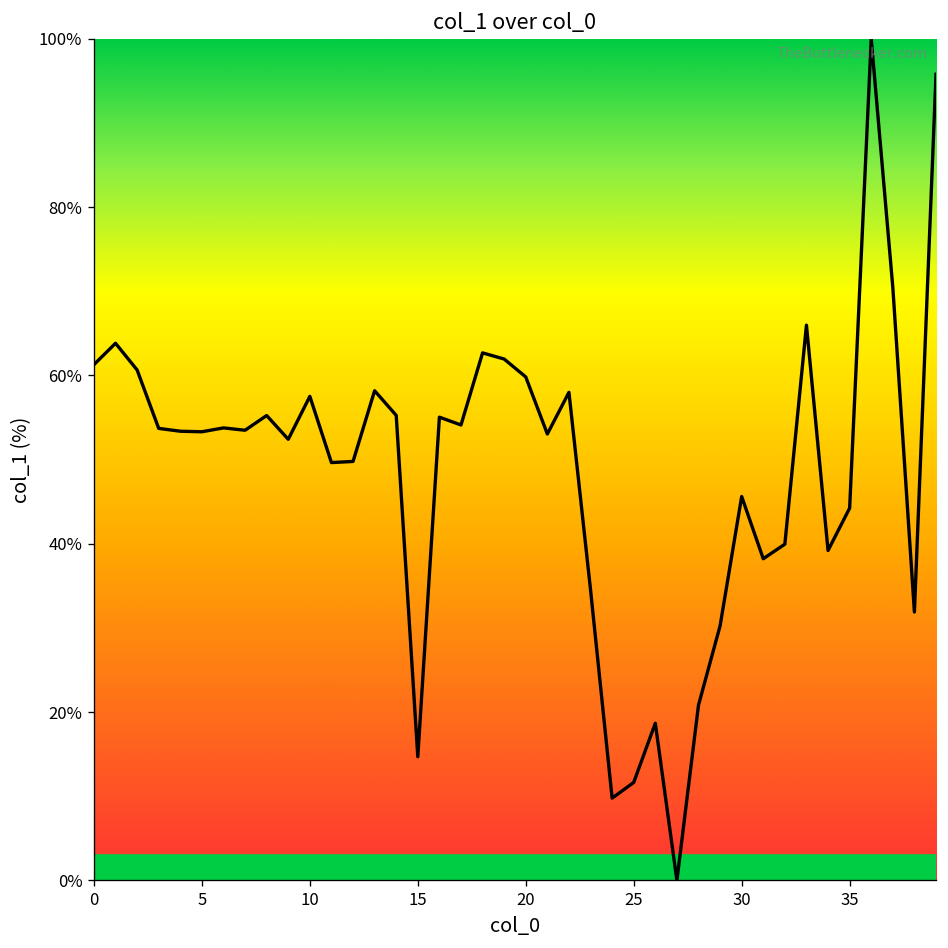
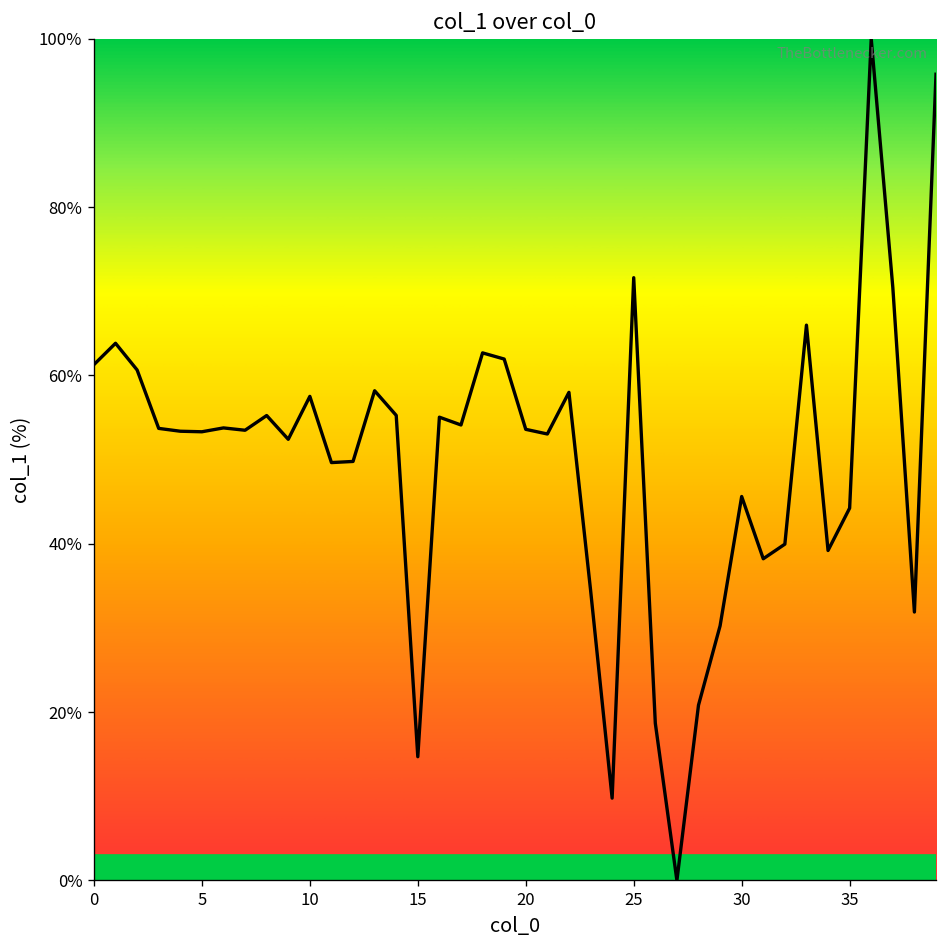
  {
    "0": "61%",
    "5": "53%",
    "10": "58%",
    "15": "15%",
-   "20": "60%",
-   "25": "12%",
+   "20": "54%",
+   "25": "72%",
    "30": "46%",
    "35": "44%"
  }
